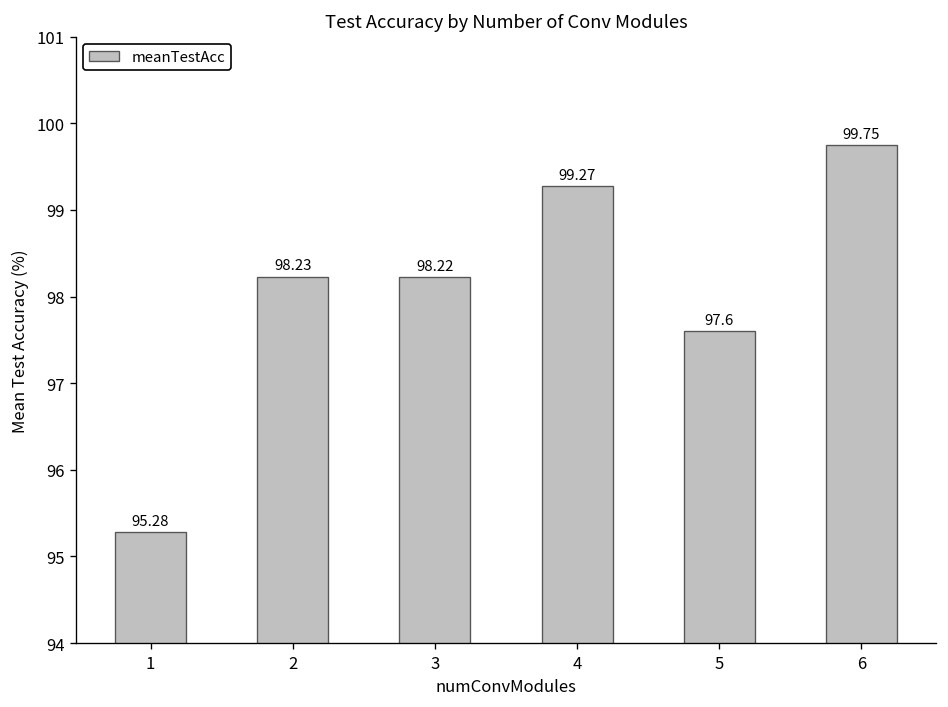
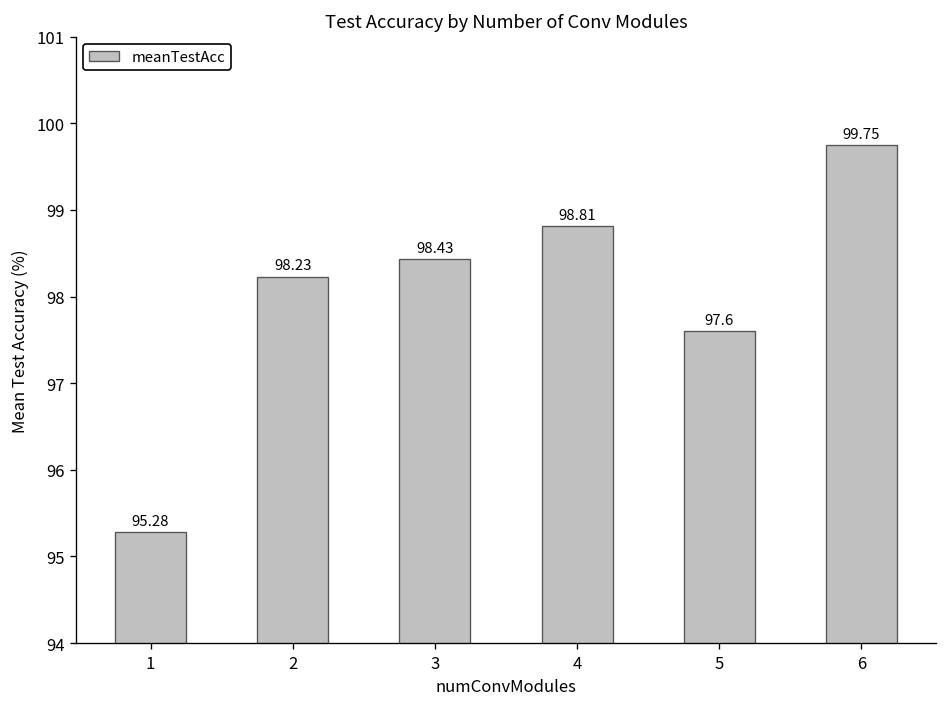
  {
    "1": 95.28,
    "2": 98.23,
-   "3": 98.22,
-   "4": 99.27,
+   "3": 98.43,
+   "4": 98.81,
    "5": 97.6,
    "6": 99.75
  }
